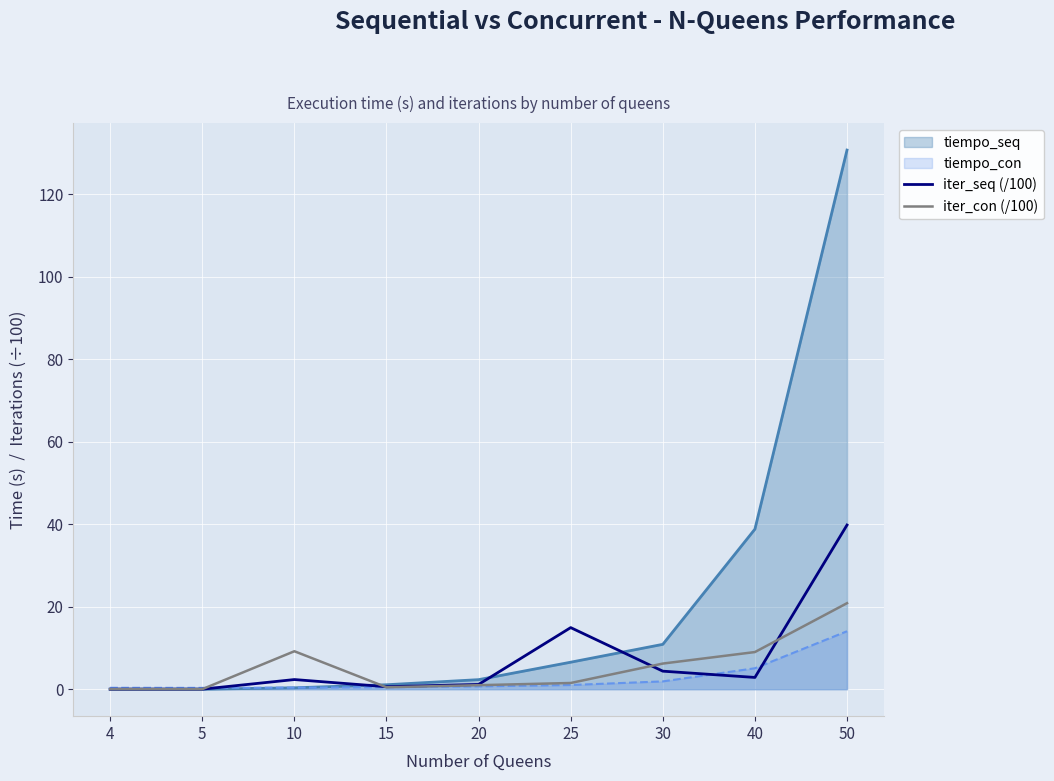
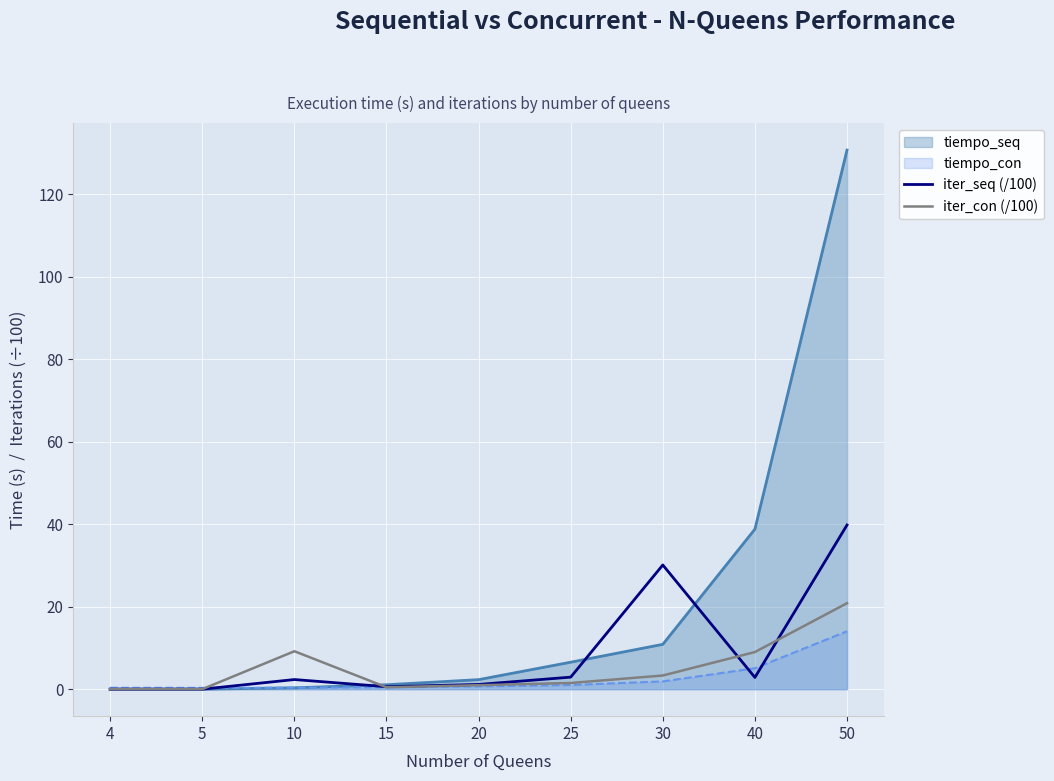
  {
    "iter_seq (/100)": {
      "10": 2,
-     "25": 15,
-     "30": 4,
+     "25": 3,
+     "30": 30,
      "40": 3,
      "50": 40
    },
    "iter_con (/100)": {
      "10": 9,
-     "30": 6,
+     "30": 3,
      "40": 9,
      "50": 21
    }
  }
